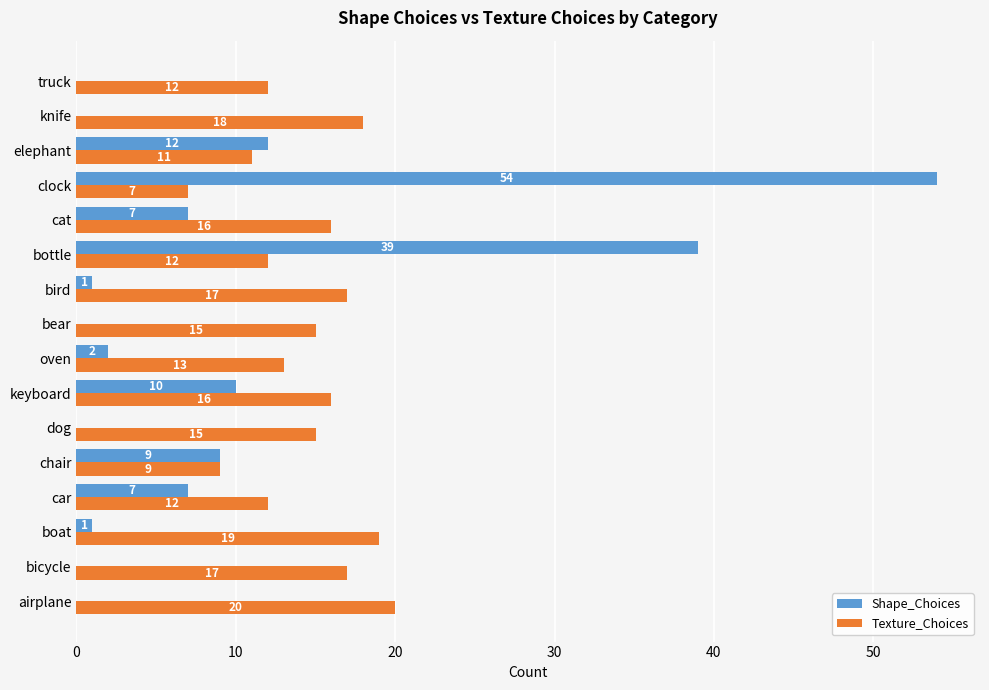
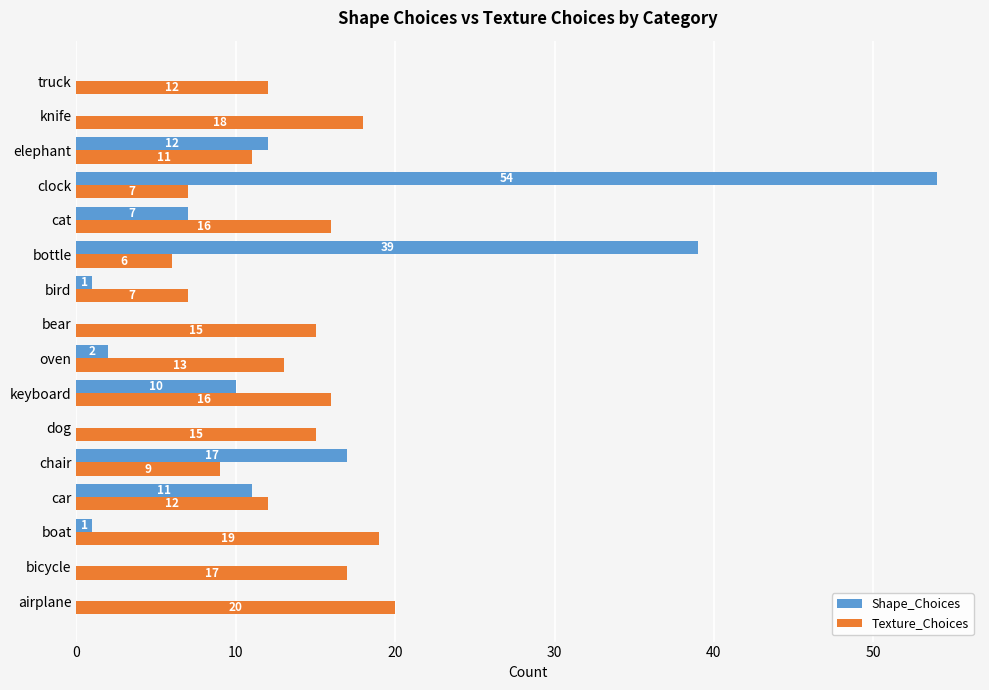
  {
    "Shape_Choices": {
      "elephant": 12,
      "clock": 54,
      "cat": 7,
      "bottle": 39,
      "bird": 1,
      "oven": 2,
      "keyboard": 10,
-     "chair": 9,
-     "car": 7,
+     "chair": 17,
+     "car": 11,
      "boat": 1
    },
    "Texture_Choices": {
      "truck": 12,
      "knife": 18,
      "elephant": 11,
      "clock": 7,
      "cat": 16,
-     "bottle": 12,
-     "bird": 17,
+     "bottle": 6,
+     "bird": 7,
      "bear": 15,
      "oven": 13,
      "keyboard": 16,
      "dog": 15,
      "chair": 9,
      "car": 12,
      "boat": 19,
      "bicycle": 17,
      "airplane": 20
    }
  }
